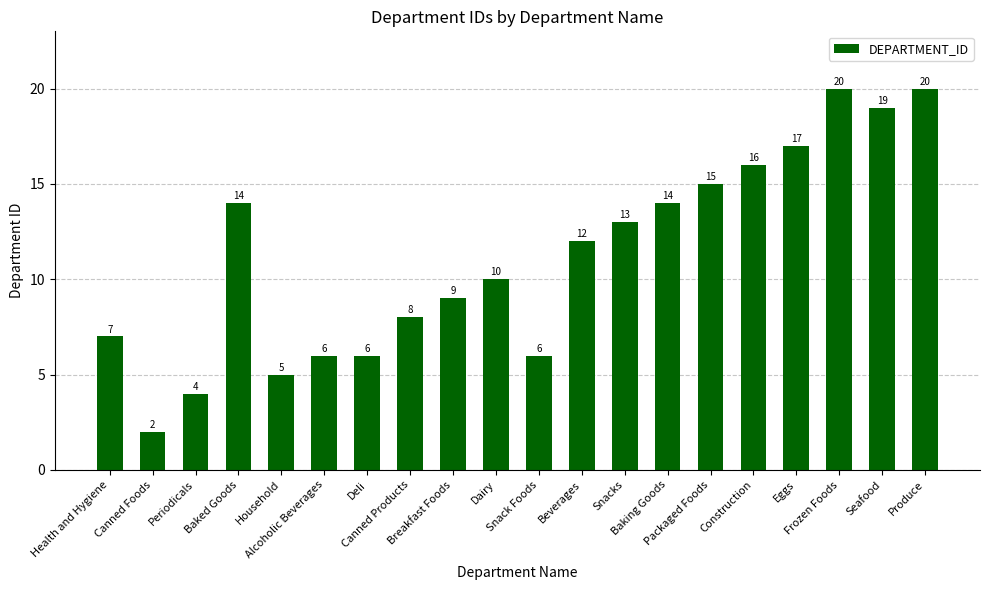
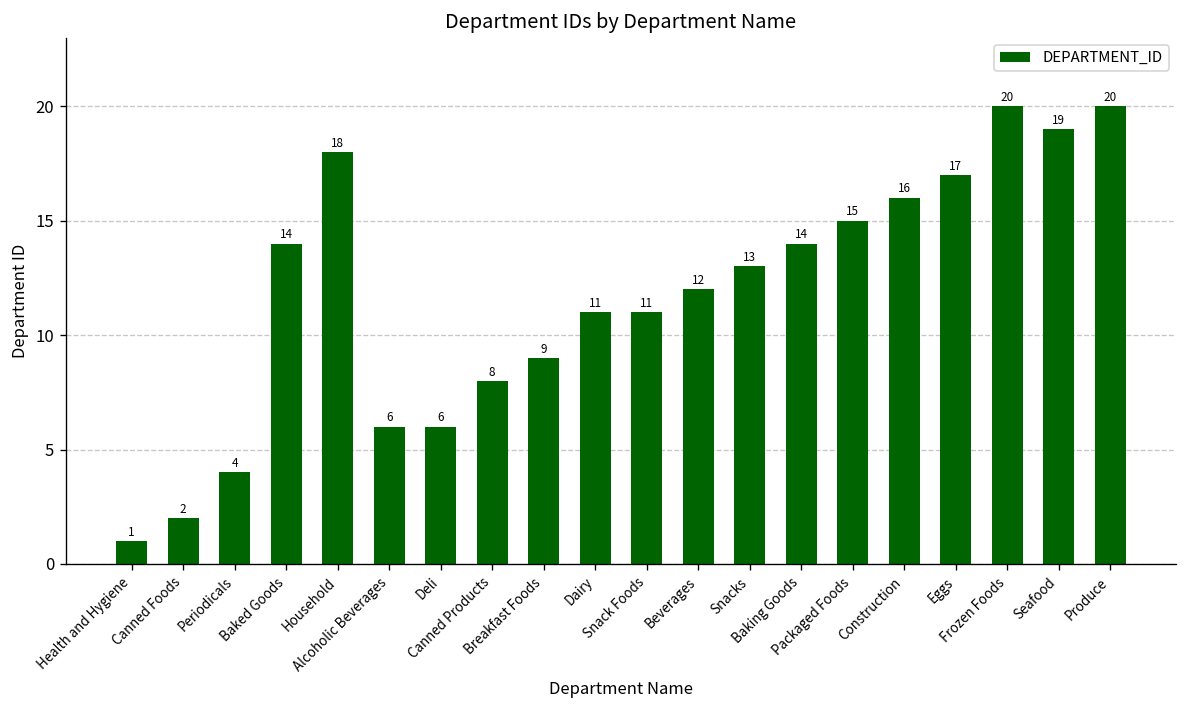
  {
-   "Health and Hygiene": 7,
+   "Health and Hygiene": 1,
    "Canned Foods": 2,
    "Periodicals": 4,
    "Baked Goods": 14,
-   "Household": 5,
+   "Household": 18,
    "Alcoholic Beverages": 6,
    "Deli": 6,
    "Canned Products": 8,
    "Breakfast Foods": 9,
-   "Dairy": 10,
-   "Snack Foods": 6,
+   "Dairy": 11,
+   "Snack Foods": 11,
    "Beverages": 12,
    "Snacks": 13,
    "Baking Goods": 14,
    "Packaged Foods": 15,
    "Construction": 16,
    "Eggs": 17,
    "Frozen Foods": 20,
    "Seafood": 19,
    "Produce": 20
  }
